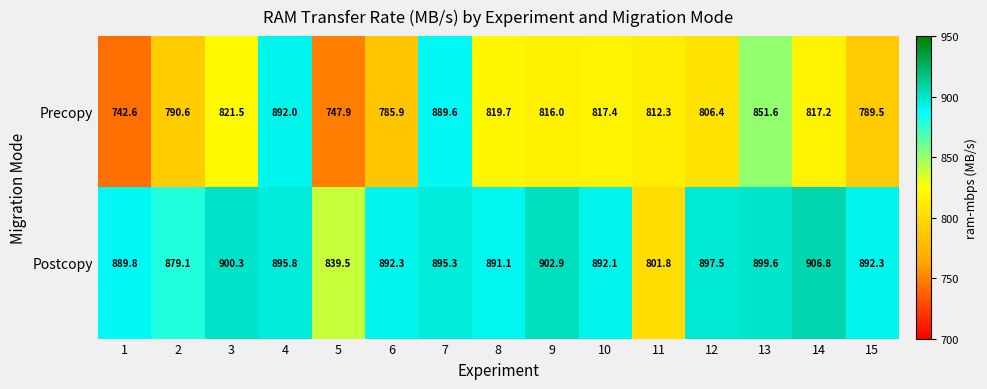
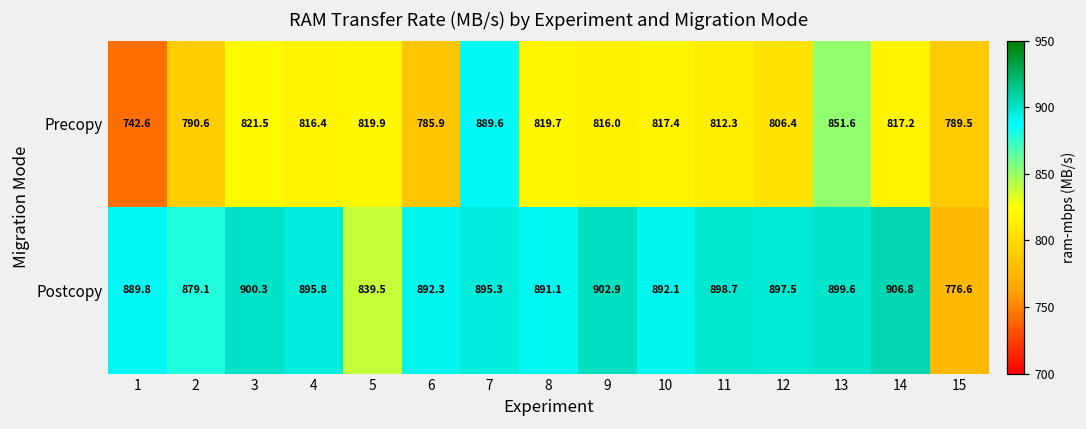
  {
    "Precopy": {
      "1": 742.6,
      "2": 790.6,
      "3": 821.5,
-     "4": 892.0,
-     "5": 747.9,
+     "4": 816.4,
+     "5": 819.9,
      "6": 785.9,
      "7": 889.6,
      "8": 819.7,
      "9": 816.0,
      "10": 817.4,
      "11": 812.3,
      "12": 806.4,
      "13": 851.6,
      "14": 817.2,
      "15": 789.5
    },
    "Postcopy": {
      "1": 889.8,
      "2": 879.1,
      "3": 900.3,
      "4": 895.8,
      "5": 839.5,
      "6": 892.3,
      "7": 895.3,
      "8": 891.1,
      "9": 902.9,
      "10": 892.1,
-     "11": 801.8,
+     "11": 898.7,
      "12": 897.5,
      "13": 899.6,
      "14": 906.8,
-     "15": 892.3
+     "15": 776.6
    }
  }
